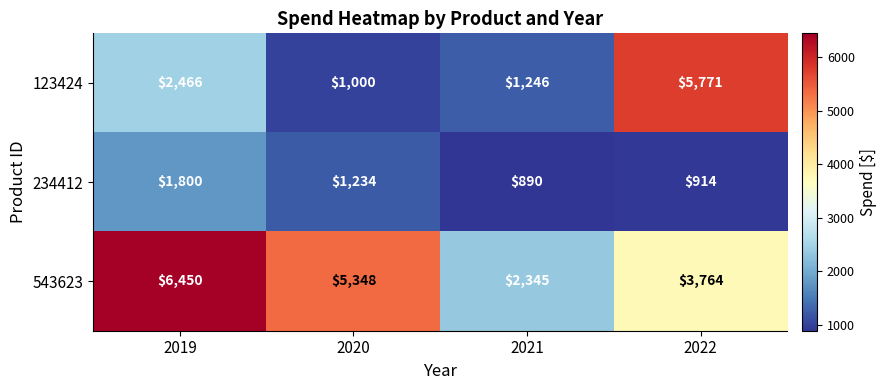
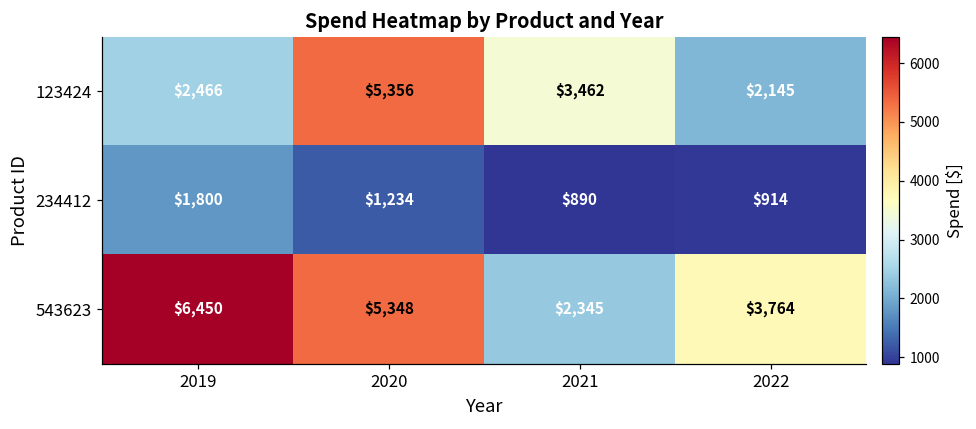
  {
    "123424": {
      "2019": "$2,466",
-     "2020": "$1,000",
-     "2021": "$1,246",
-     "2022": "$5,771"
+     "2020": "$5,356",
+     "2021": "$3,462",
+     "2022": "$2,145"
    },
    "234412": {
      "2019": "$1,800",
      "2020": "$1,234",
      "2021": "$890",
      "2022": "$914"
    },
    "543623": {
      "2019": "$6,450",
      "2020": "$5,348",
      "2021": "$2,345",
      "2022": "$3,764"
    }
  }
